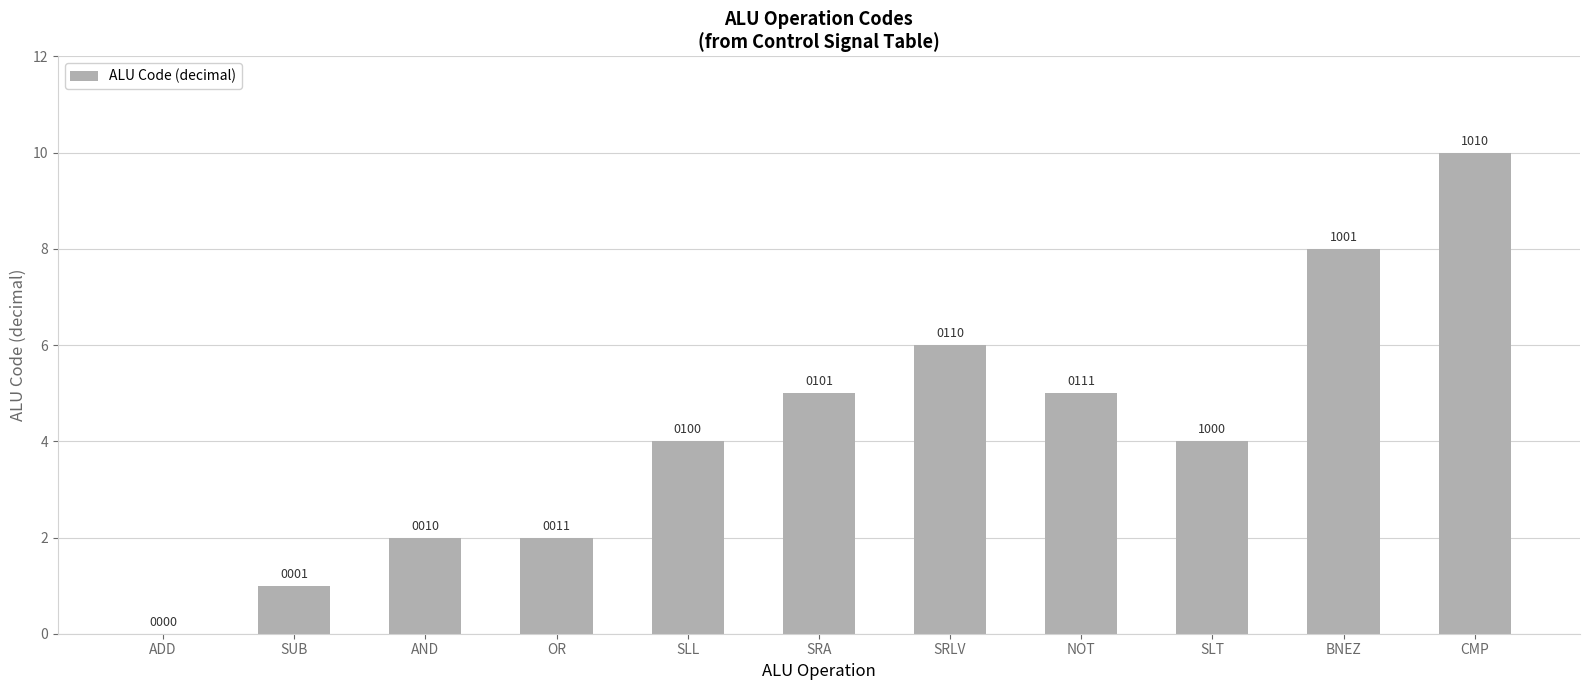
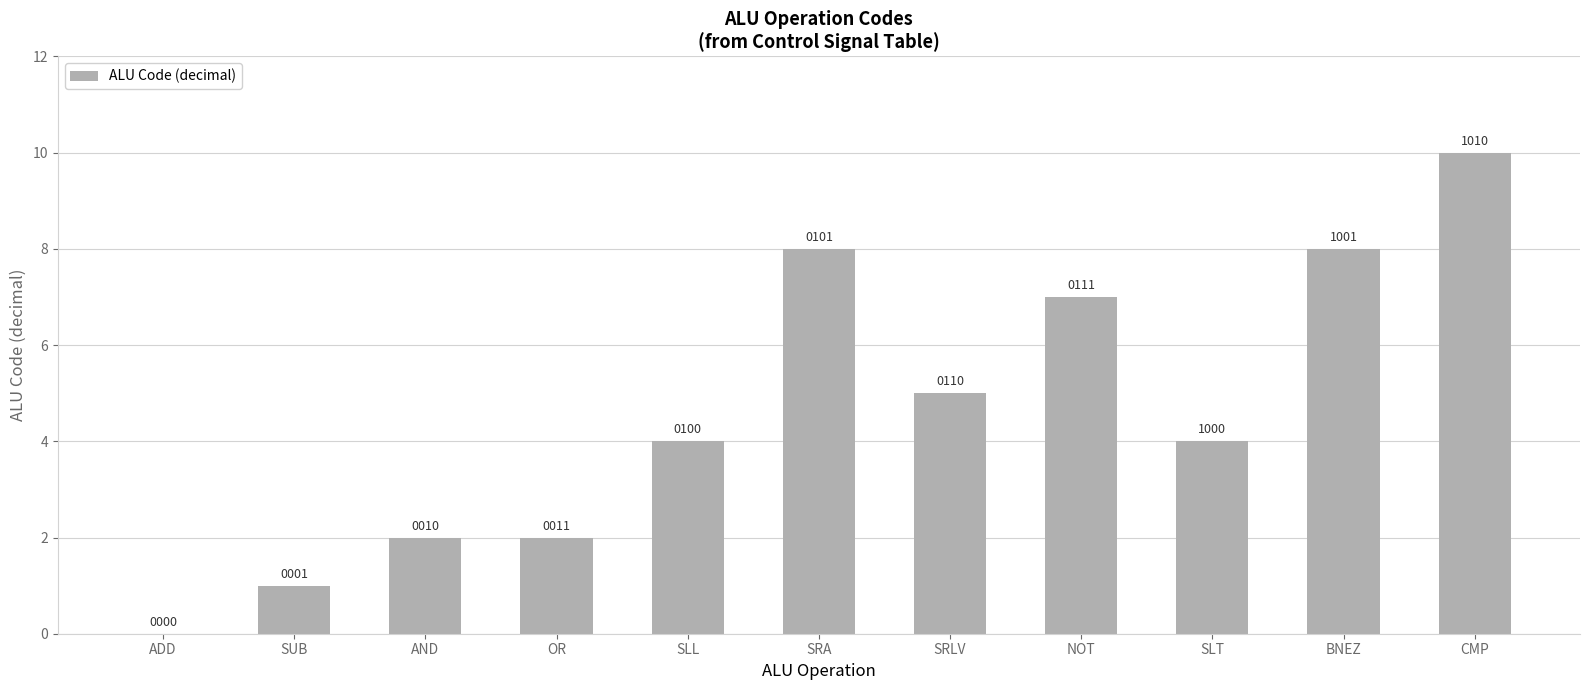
  {
-   "SRA": 5,
-   "SRLV": 6,
-   "NOT": 5
+   "SRA": 8,
+   "SRLV": 5,
+   "NOT": 7
  }
